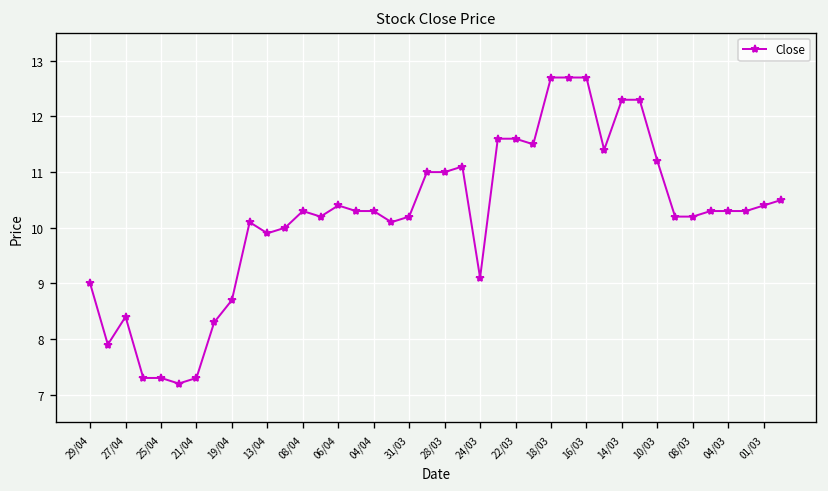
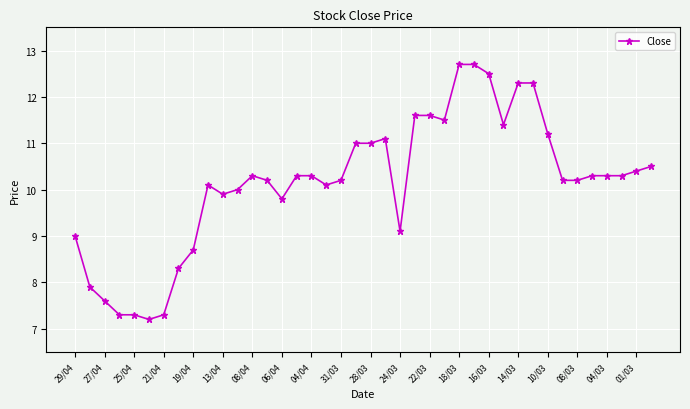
  {
    "29/04": 9.0,
-   "27/04": 8.4,
+   "27/04": 7.6,
    "25/04": 7.3,
    "21/04": 7.3,
    "19/04": 8.7,
    "13/04": 9.9,
    "08/04": 10.3,
-   "06/04": 10.4,
+   "06/04": 9.8,
    "04/04": 10.3,
    "31/03": 10.2,
    "28/03": 11.0,
    "24/03": 9.1,
    "22/03": 11.6,
    "18/03": 12.7,
-   "16/03": 12.7,
+   "16/03": 12.5,
    "14/03": 12.3,
    "10/03": 11.2,
    "08/03": 10.2,
    "04/03": 10.3,
    "01/03": 10.4
  }
